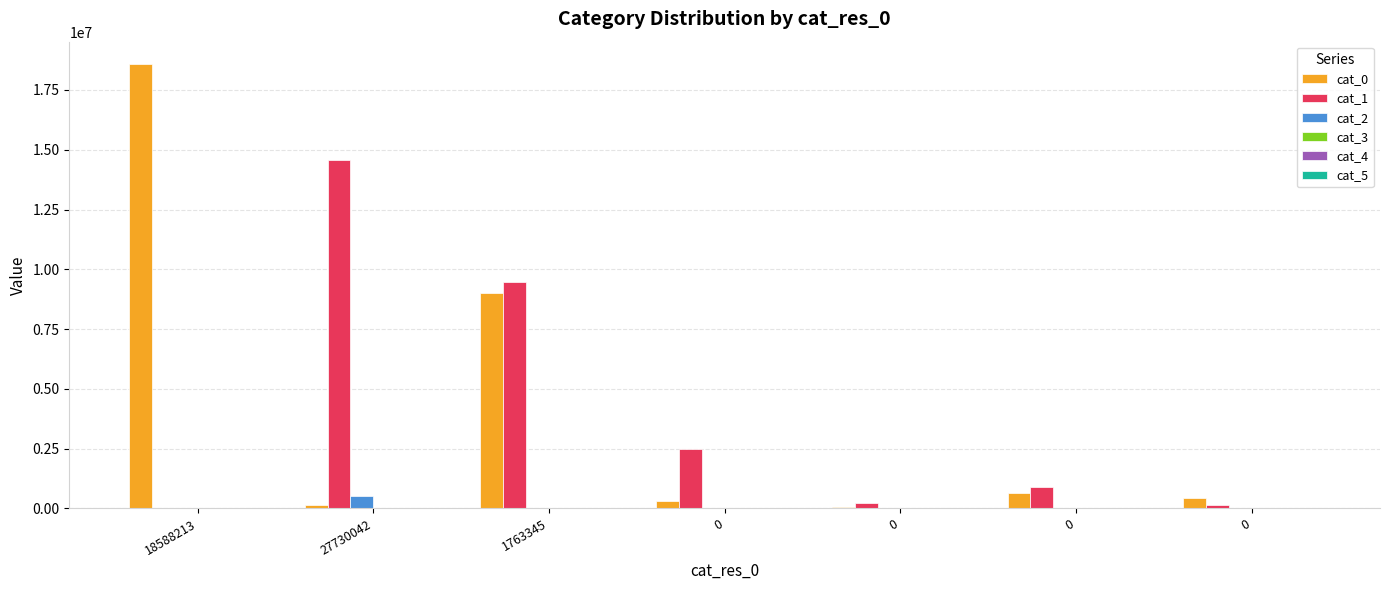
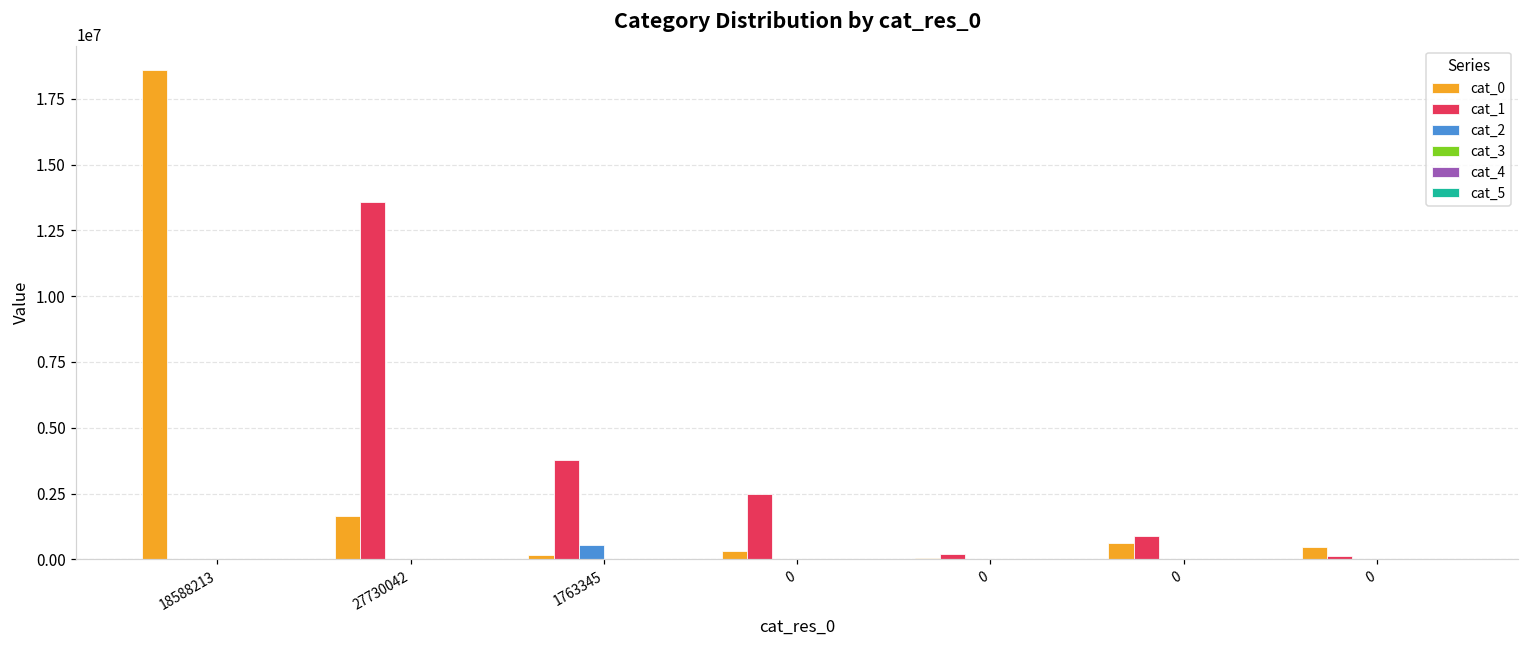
  {
    "cat_0": {
      "18588213": 18600000,
-     "27730042": 200000,
-     "1763345": 9000000
+     "27730042": 1600000,
+     "1763345": 200000
    },
    "cat_1": {
      "18588213": 0,
-     "27730042": 14600000,
-     "1763345": 9500000
+     "27730042": 13600000,
+     "1763345": 3800000
    },
    "cat_2": {
      "18588213": 0,
-     "27730042": 500000,
-     "1763345": 0
+     "27730042": 0,
+     "1763345": 600000
    },
    "cat_3": {
      "18588213": 0
    },
    "cat_4": {
      "18588213": 0
    },
    "cat_5": {
      "18588213": 0
    }
  }
